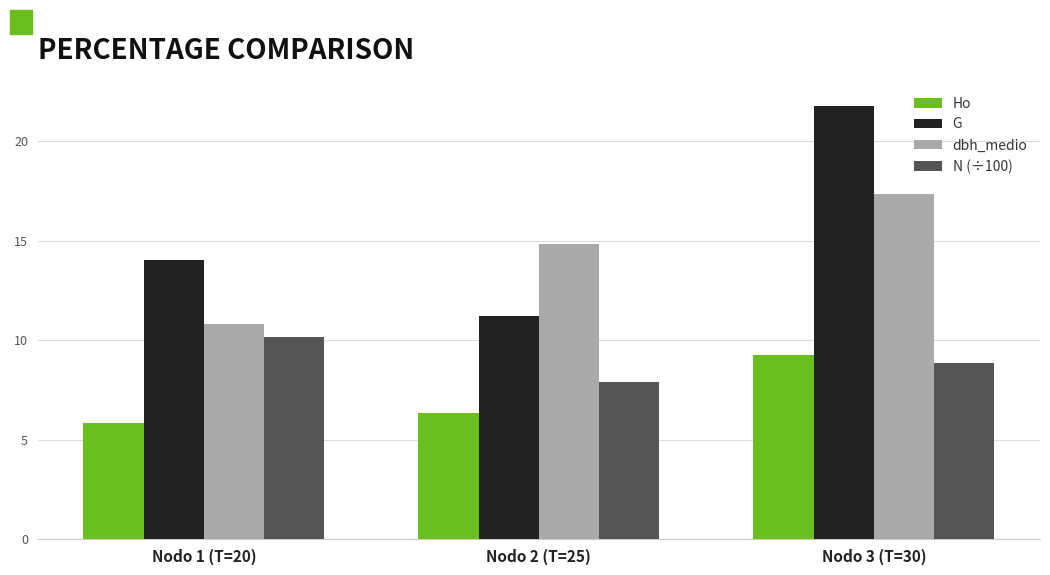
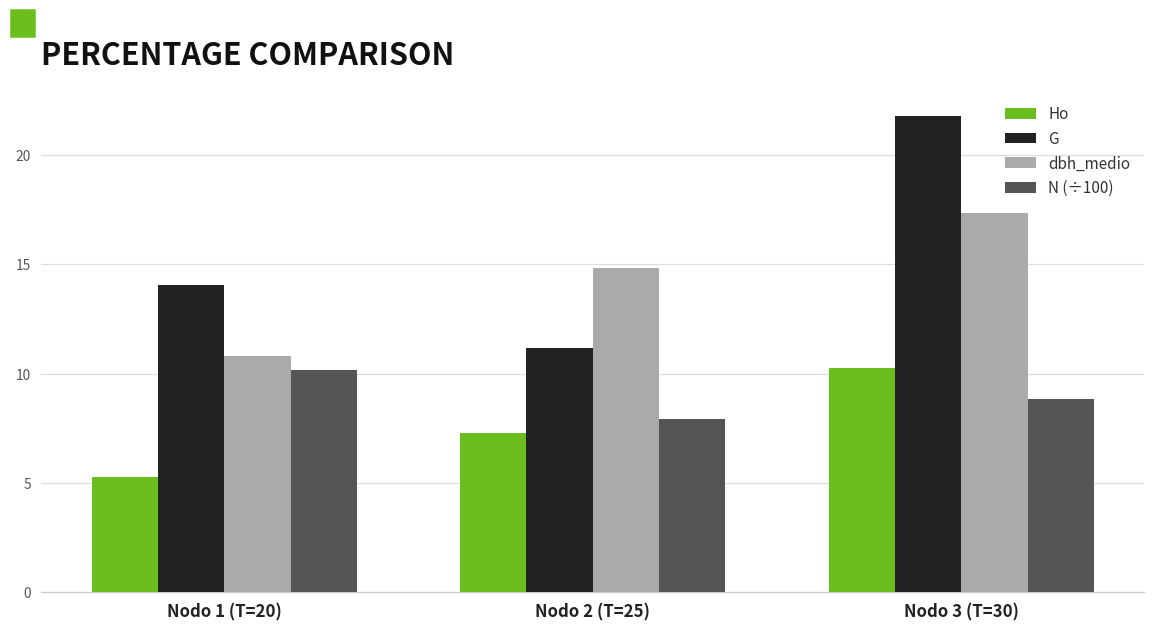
  {
    "Ho": {
-     "Nodo 1 (T=20)": 5.8,
-     "Nodo 2 (T=25)": 6.4,
-     "Nodo 3 (T=30)": 9.2
+     "Nodo 1 (T=20)": 5.3,
+     "Nodo 2 (T=25)": 7.3,
+     "Nodo 3 (T=30)": 10.3
    },
    "G": {
      "Nodo 1 (T=20)": 14.1,
      "Nodo 2 (T=25)": 11.2,
      "Nodo 3 (T=30)": 21.8
    },
    "dbh_medio": {
      "Nodo 1 (T=20)": 10.8,
      "Nodo 2 (T=25)": 14.8,
      "Nodo 3 (T=30)": 17.4
    },
    "N (÷100)": {
      "Nodo 1 (T=20)": 10.2,
      "Nodo 2 (T=25)": 7.9,
      "Nodo 3 (T=30)": 8.8
    }
  }
